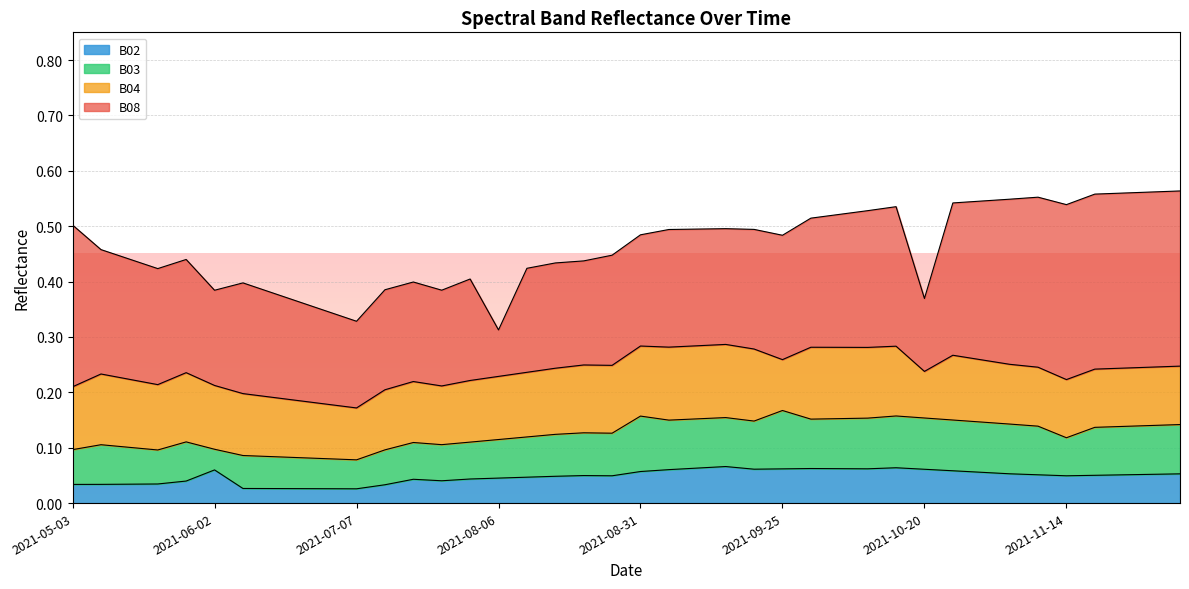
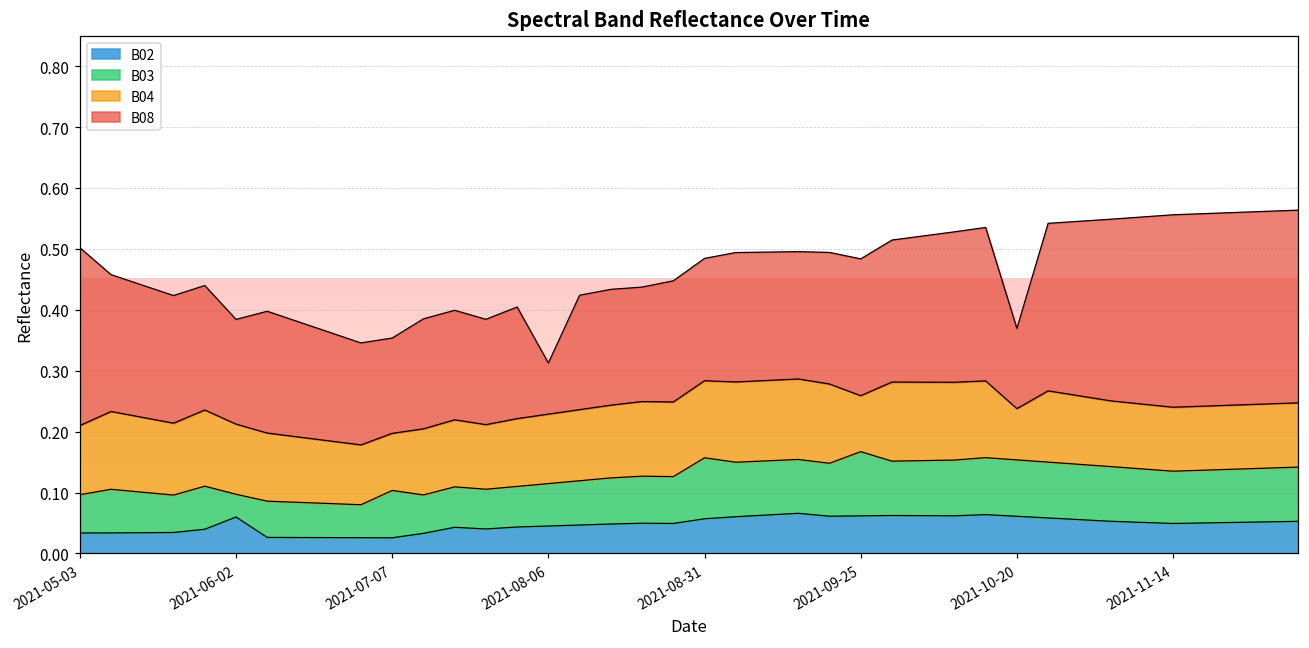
  {
    "B02": {
      "2021-05-03": 0.03,
      "2021-06-02": 0.06,
      "2021-07-07": 0.03,
      "2021-08-06": 0.05,
      "2021-08-31": 0.06,
      "2021-09-25": 0.06,
      "2021-10-20": 0.06,
      "2021-11-14": 0.05
    },
    "B03": {
      "2021-05-03": 0.06,
      "2021-06-02": 0.04,
-     "2021-07-07": 0.05,
+     "2021-07-07": 0.08,
      "2021-08-06": 0.07,
      "2021-08-31": 0.10,
      "2021-09-25": 0.11,
      "2021-10-20": 0.09,
-     "2021-11-14": 0.07
+     "2021-11-14": 0.09
    },
    "B04": {
      "2021-05-03": 0.11,
      "2021-06-02": 0.12,
      "2021-07-07": 0.09,
      "2021-08-06": 0.11,
      "2021-08-31": 0.13,
      "2021-09-25": 0.09,
      "2021-10-20": 0.08,
      "2021-11-14": 0.10
    },
    "B08": {
      "2021-05-03": 0.29,
      "2021-06-02": 0.17,
      "2021-07-07": 0.16,
      "2021-08-06": 0.08,
      "2021-08-31": 0.20,
      "2021-09-25": 0.22,
      "2021-10-20": 0.13,
      "2021-11-14": 0.32
    }
  }
